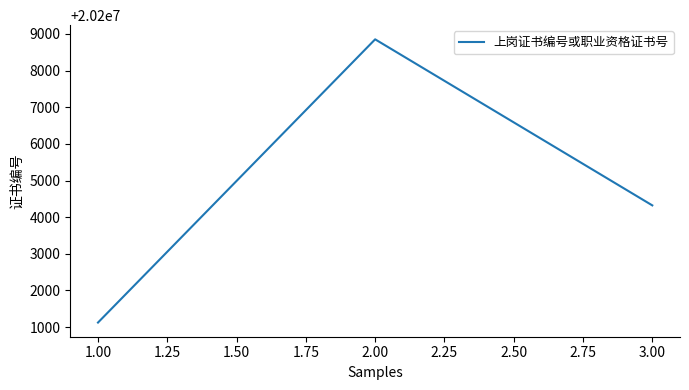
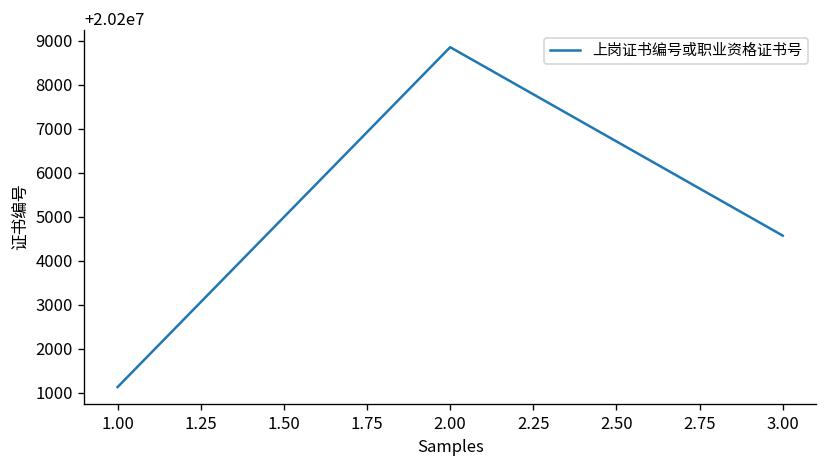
  {
    "1.00": 20201100,
    "2.00": 20208900,
-   "3.00": 20204300
+   "3.00": 20204600
  }
